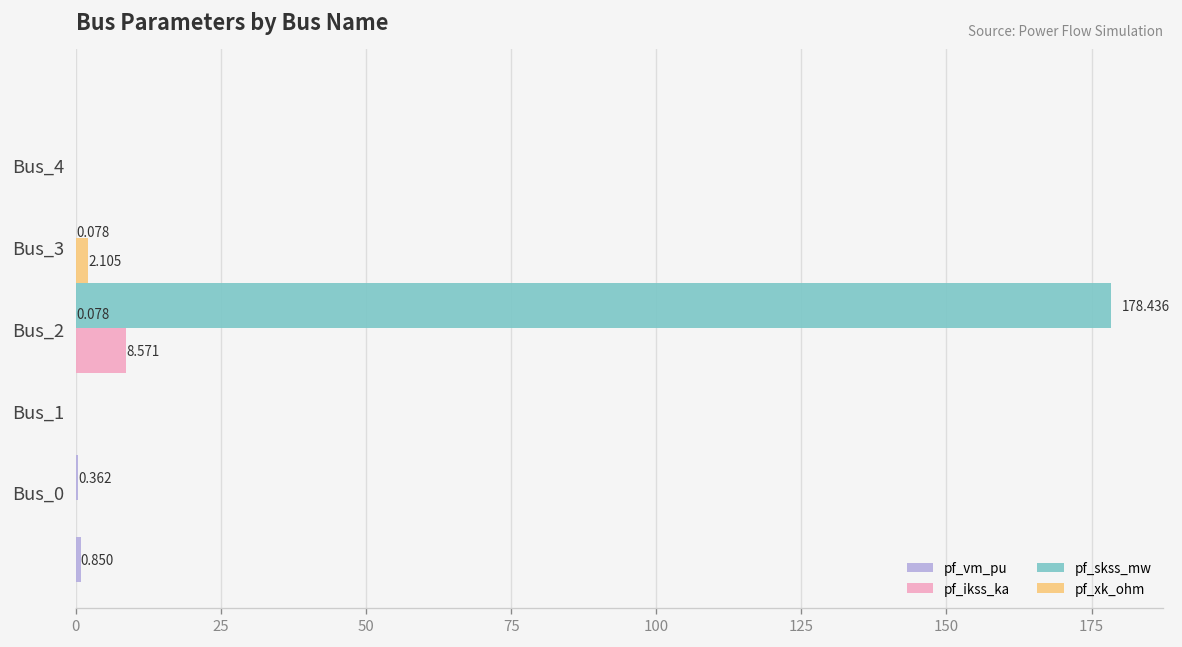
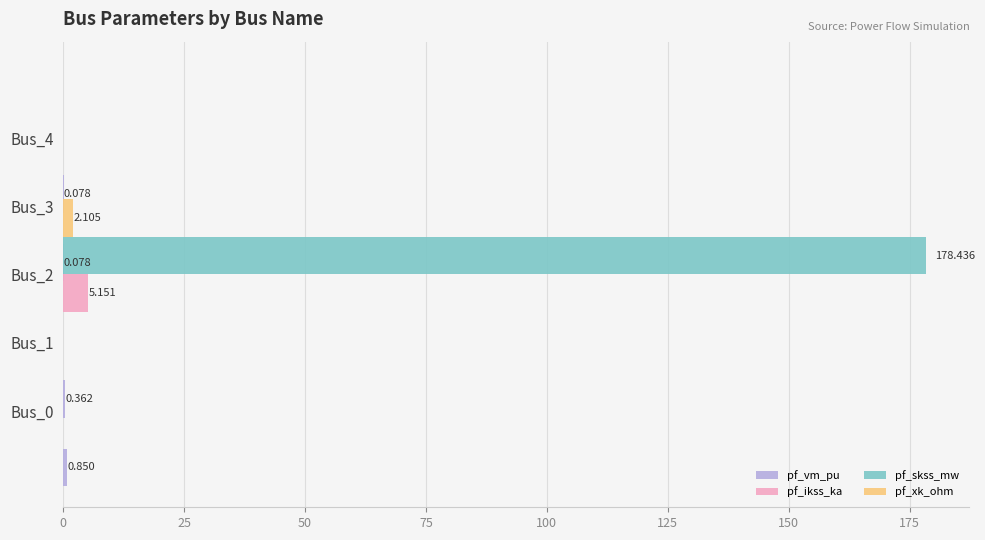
  {
    "pf_ikss_ka": {
-     "Bus_2": 8.571
+     "Bus_2": 5.151
    },
    "pf_skss_mw": {
      "Bus_2": 178.436
    }
  }
